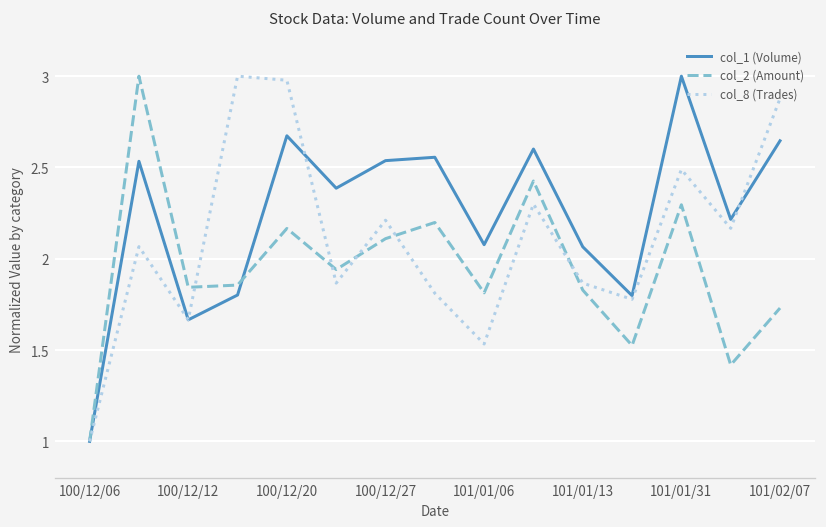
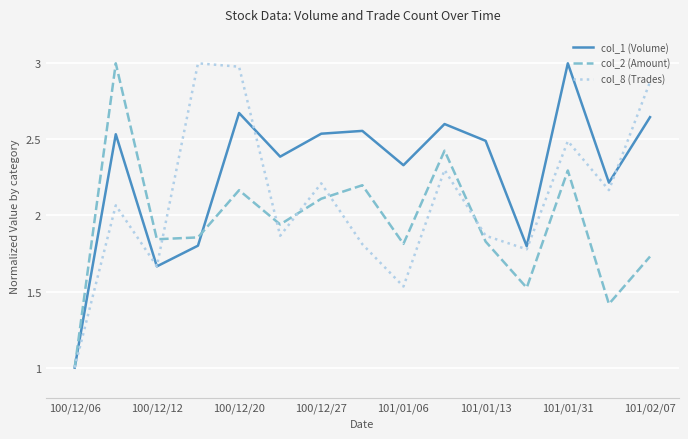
  {
    "col_1 (Volume)": {
      "100/12/20": 2.67,
      "100/12/27": 2.54,
-     "101/01/06": 2.08,
-     "101/01/13": 2.07,
+     "101/01/06": 2.33,
+     "101/01/13": 2.49,
      "101/01/31": 3.00,
      "101/02/07": 2.65
    }
  }
